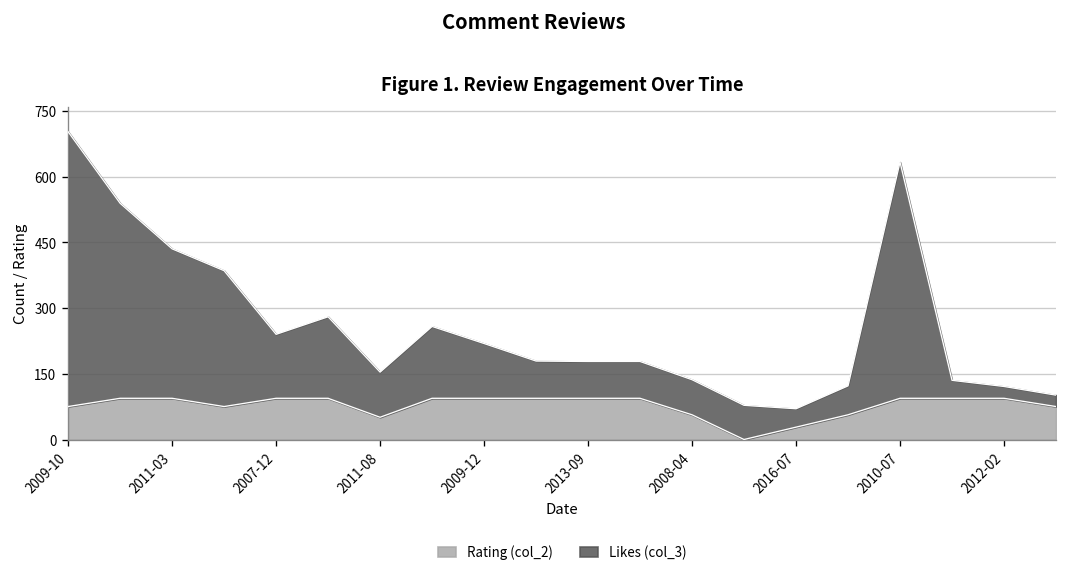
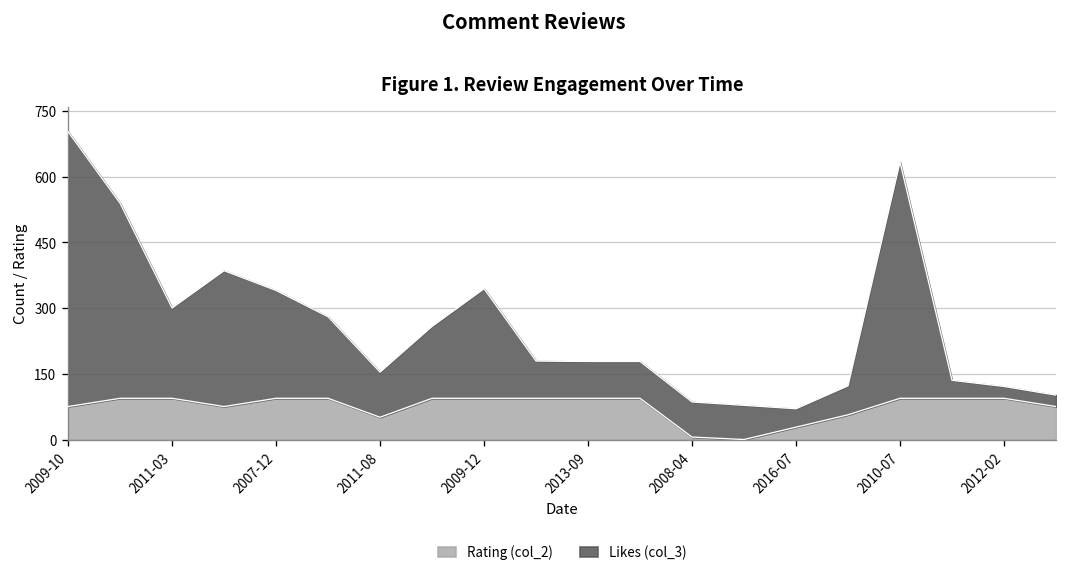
  {
    "Rating (col_2)": {
      "2009-10": 80,
      "2011-03": 90,
      "2007-12": 90,
      "2011-08": 50,
      "2009-12": 90,
      "2013-09": 90,
-     "2008-04": 60,
+     "2008-04": 10,
      "2016-07": 30,
      "2010-07": 90,
      "2012-02": 90
    },
    "Likes (col_3)": {
      "2009-10": 630,
-     "2011-03": 340,
-     "2007-12": 150,
+     "2011-03": 210,
+     "2007-12": 250,
      "2011-08": 100,
-     "2009-12": 130,
+     "2009-12": 250,
      "2013-09": 80,
      "2008-04": 80,
      "2016-07": 40,
      "2010-07": 540,
      "2012-02": 30
    }
  }
